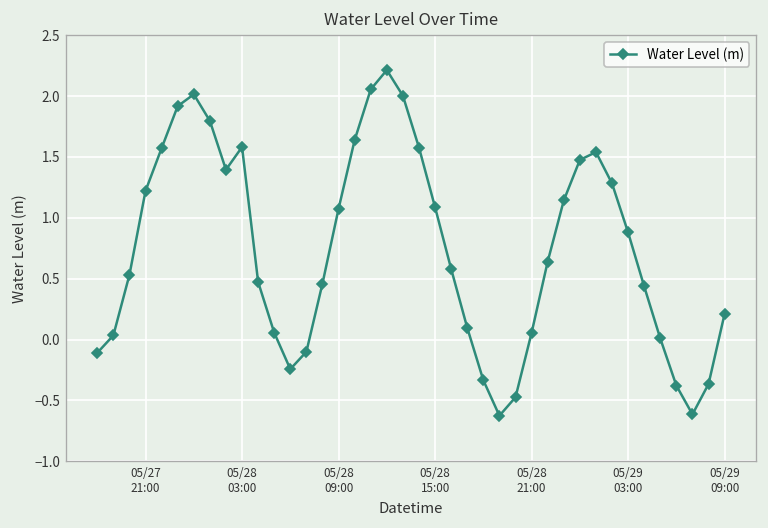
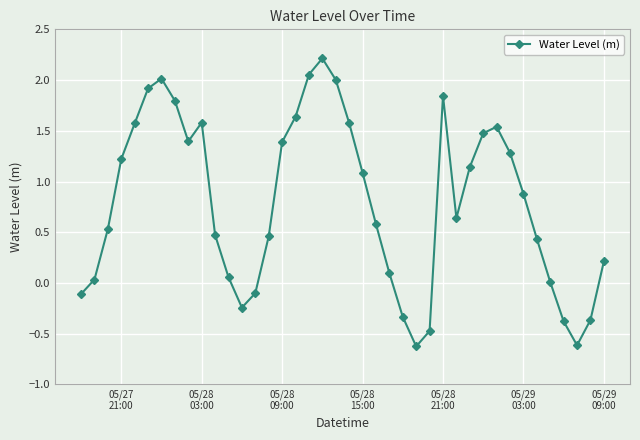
  {
    "05/27 21:00": 1.22,
    "05/28 03:00": 1.58,
-   "05/28 09:00": 1.07,
+   "05/28 09:00": 1.39,
    "05/28 15:00": 1.09,
-   "05/28 21:00": 0.06,
+   "05/28 21:00": 1.85,
    "05/29 03:00": 0.88,
    "05/29 09:00": 0.21
  }
